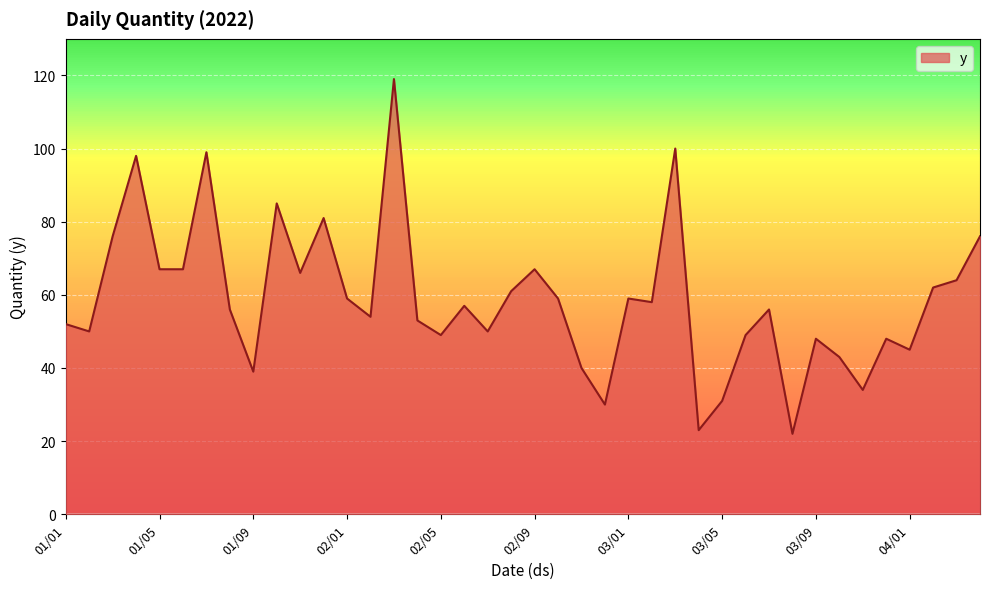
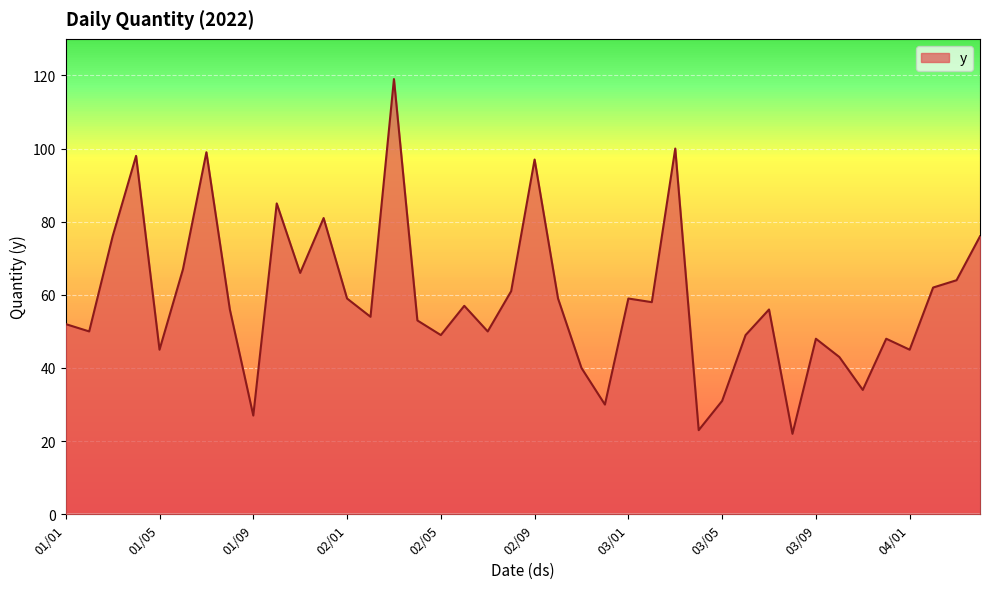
  {
    "01/01": 52,
-   "01/05": 67,
-   "01/09": 39,
+   "01/05": 45,
+   "01/09": 27,
    "02/01": 59,
    "02/05": 49,
-   "02/09": 67,
+   "02/09": 97,
    "03/01": 59,
    "03/05": 31,
    "03/09": 48,
    "04/01": 45
  }
